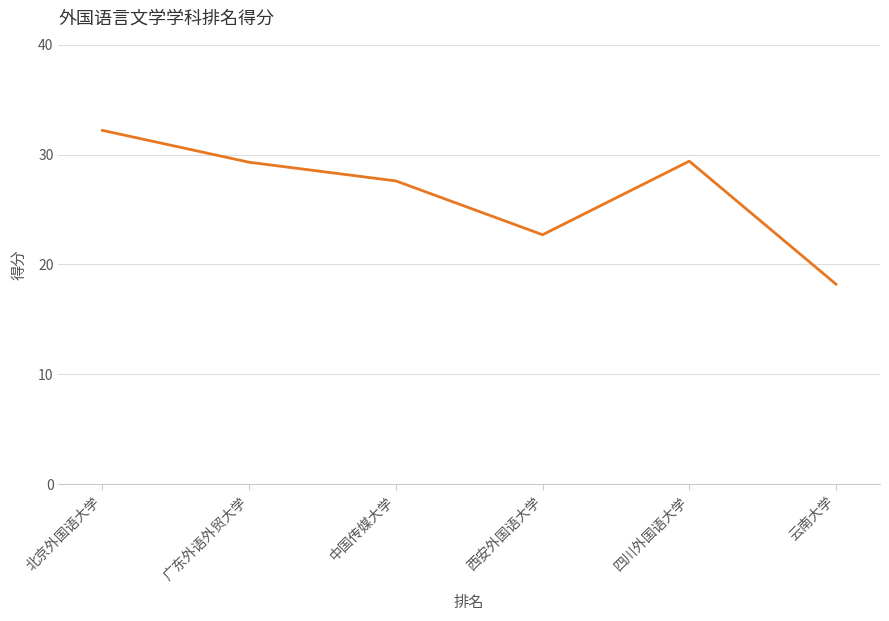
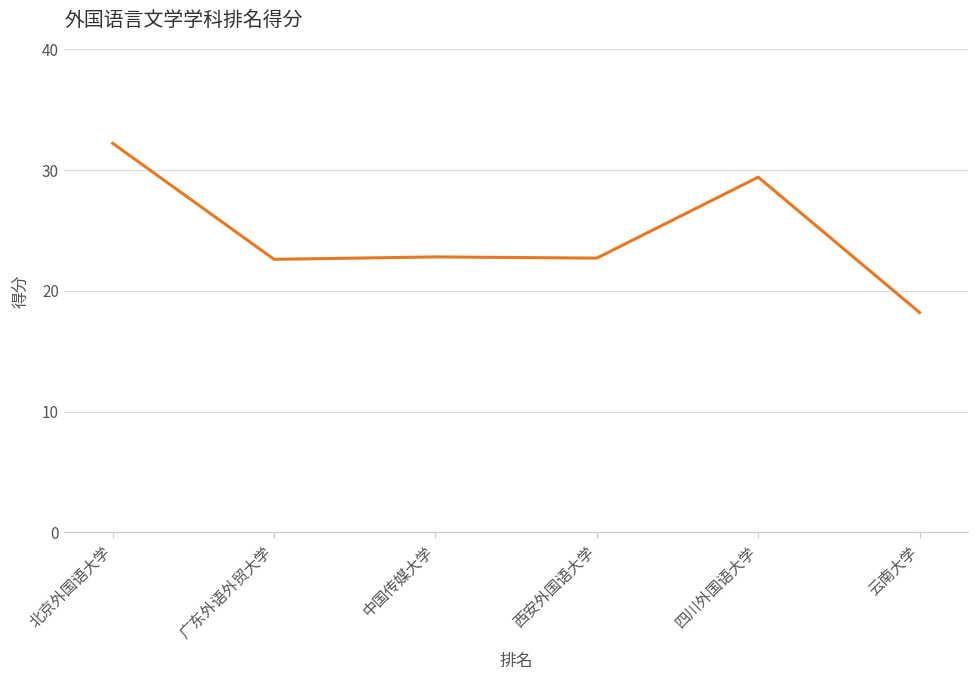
  {
    "北京外国语大学": 32.2,
-   "广东外语外贸大学": 29.3,
-   "中国传媒大学": 27.6,
+   "广东外语外贸大学": 22.6,
+   "中国传媒大学": 22.8,
    "西安外国语大学": 22.7,
    "四川外国语大学": 29.4,
    "云南大学": 18.2
  }
